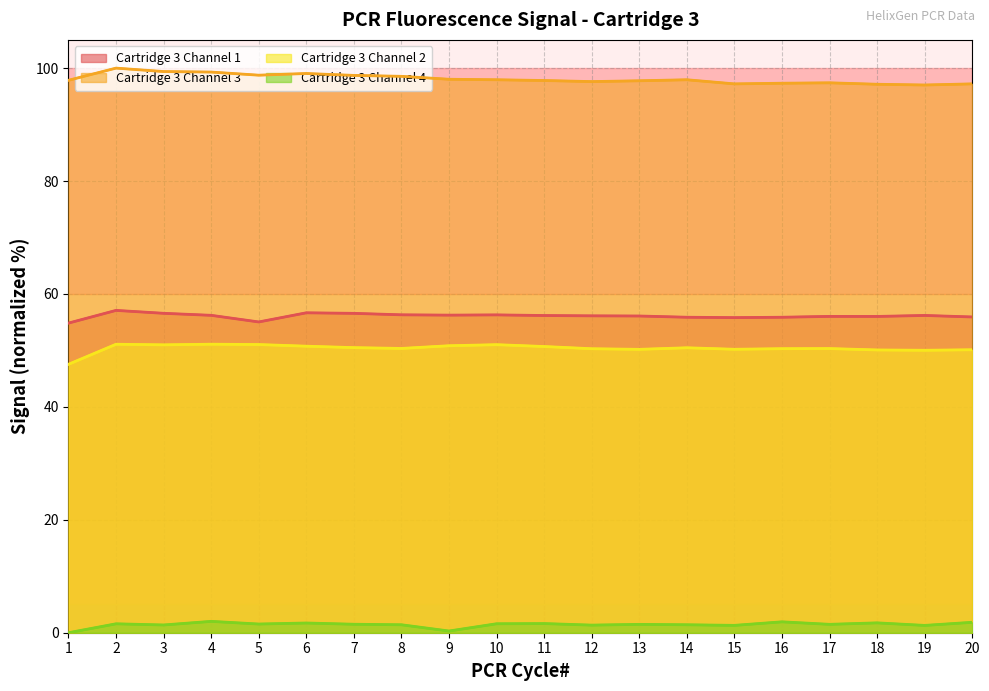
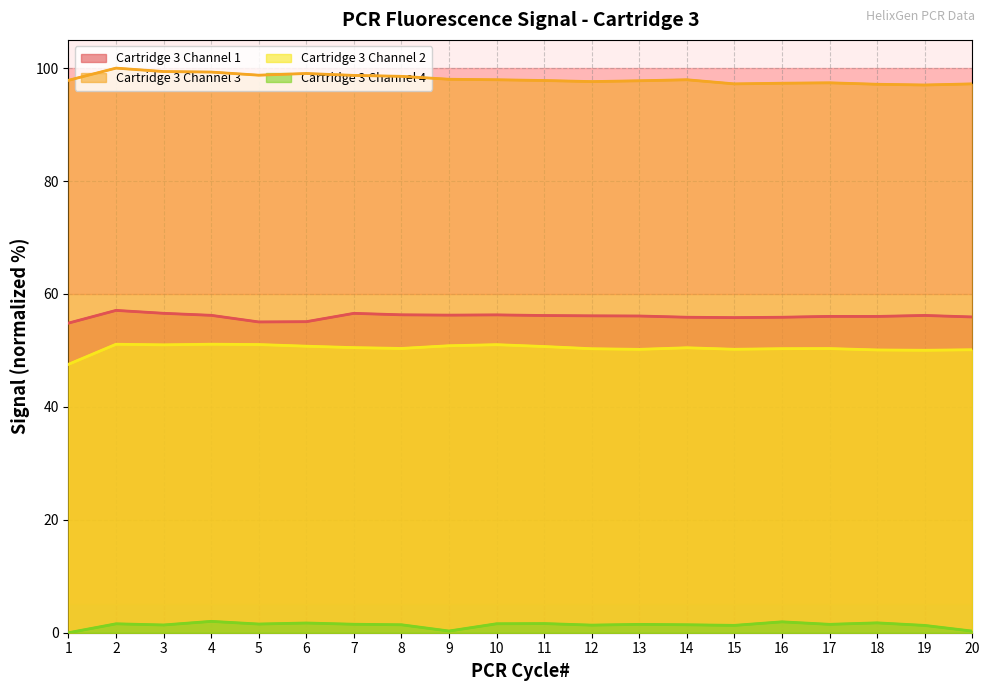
  {
    "Cartridge 3 Channel 1": {
      "1": 55,
      "2": 57,
      "3": 57,
      "4": 56,
      "5": 55,
-     "6": 57,
+     "6": 55,
      "7": 57,
      "8": 56,
      "9": 56,
      "10": 56,
      "11": 56,
      "12": 56,
      "13": 56,
      "14": 56,
      "15": 56,
      "16": 56,
      "17": 56,
      "18": 56,
      "19": 56,
      "20": 56
    },
    "Cartridge 3 Channel 4": {
      "1": 0,
      "2": 2,
      "3": 1,
      "4": 2,
      "5": 2,
      "6": 2,
      "7": 2,
      "8": 1,
      "9": 0,
      "10": 2,
      "11": 2,
      "12": 1,
      "13": 1,
      "14": 1,
      "15": 1,
      "16": 2,
      "17": 1,
      "18": 2,
      "19": 1,
-     "20": 2
+     "20": 0
    }
  }
